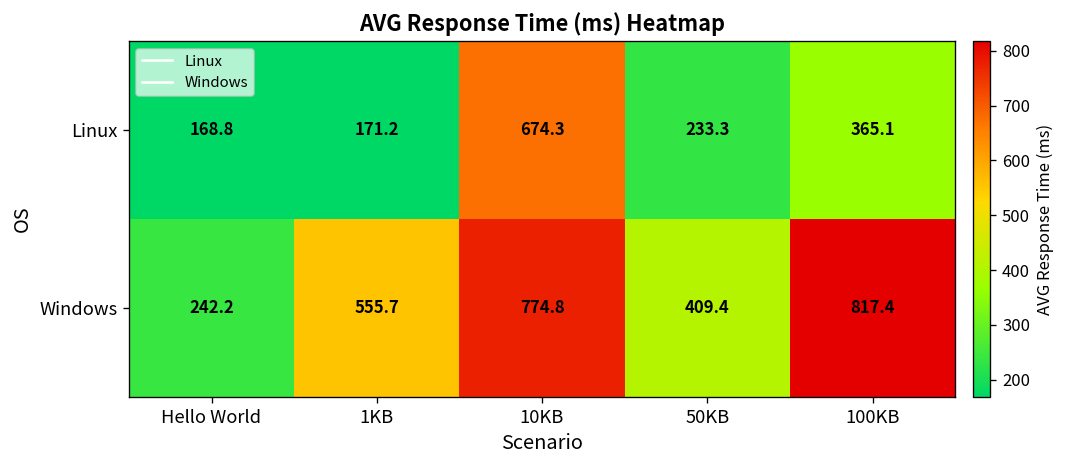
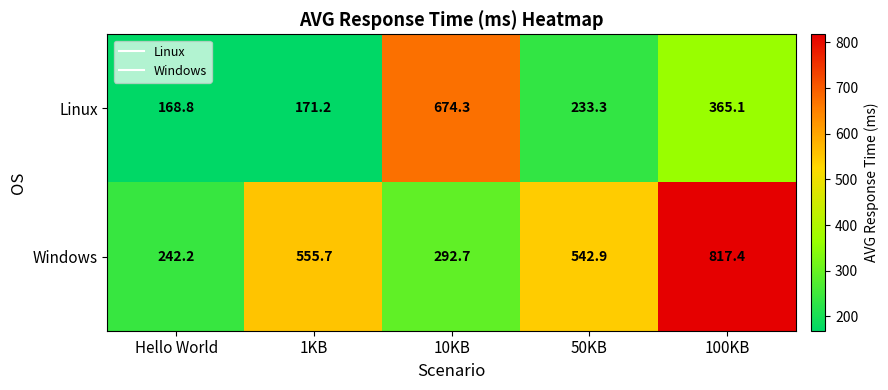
  {
    "Linux": {
      "Hello World": 168.8,
      "1KB": 171.2,
      "10KB": 674.3,
      "50KB": 233.3,
      "100KB": 365.1
    },
    "Windows": {
      "Hello World": 242.2,
      "1KB": 555.7,
-     "10KB": 774.8,
-     "50KB": 409.4,
+     "10KB": 292.7,
+     "50KB": 542.9,
      "100KB": 817.4
    }
  }
